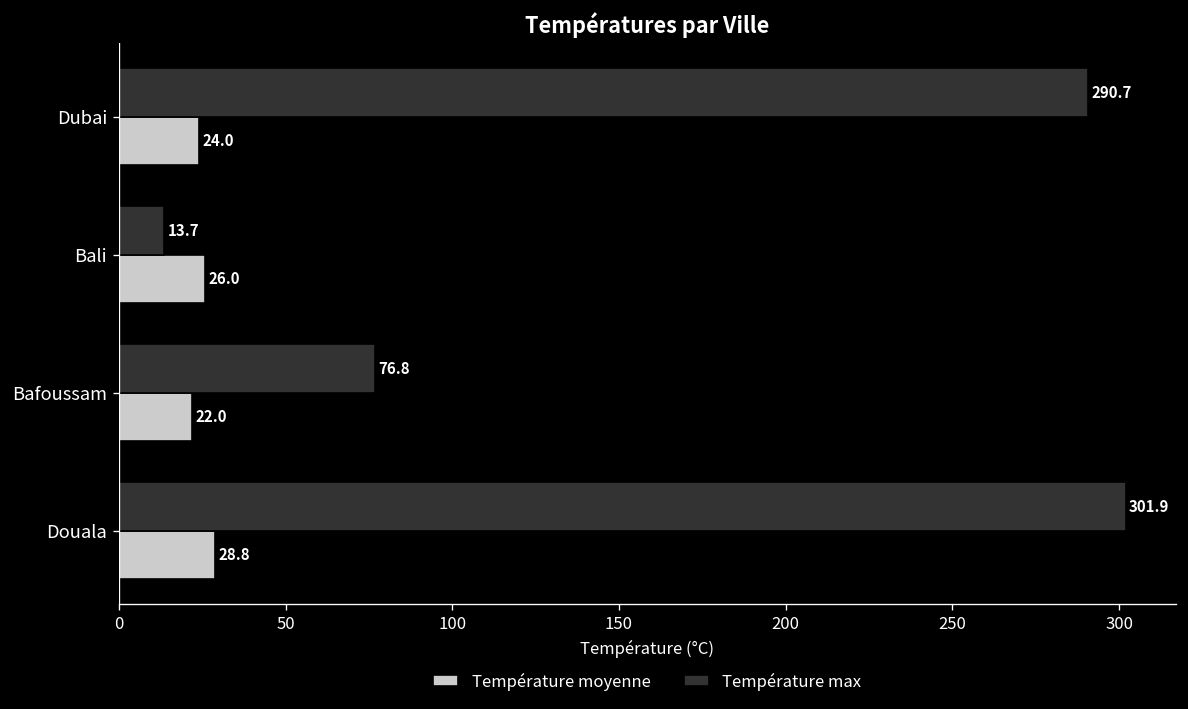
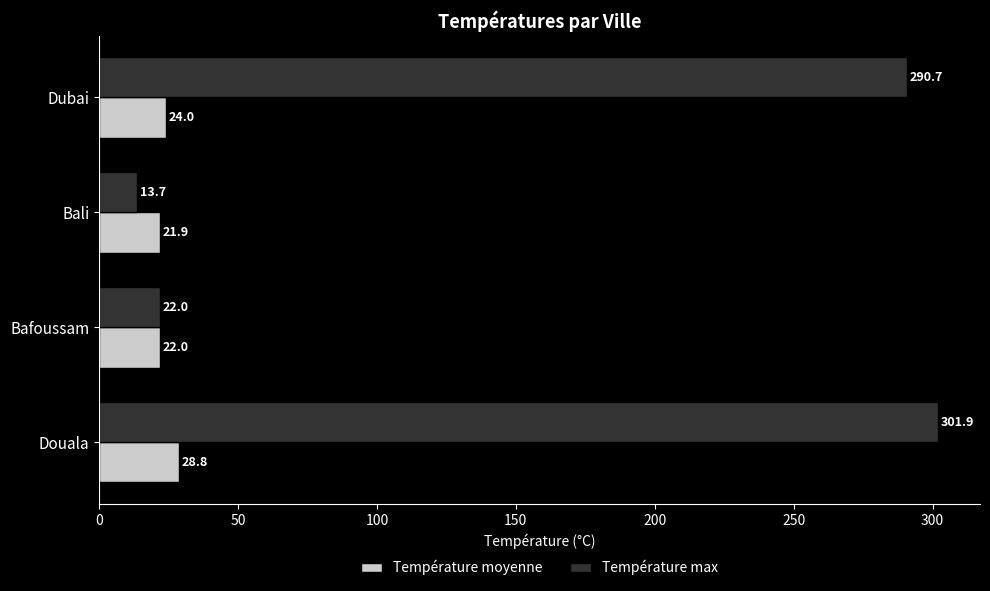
  {
    "Température moyenne": {
      "Dubai": 24.0,
-     "Bali": 26.0,
+     "Bali": 21.9,
      "Bafoussam": 22.0,
      "Douala": 28.8
    },
    "Température max": {
      "Dubai": 290.7,
      "Bali": 13.7,
-     "Bafoussam": 76.8,
+     "Bafoussam": 22.0,
      "Douala": 301.9
    }
  }
